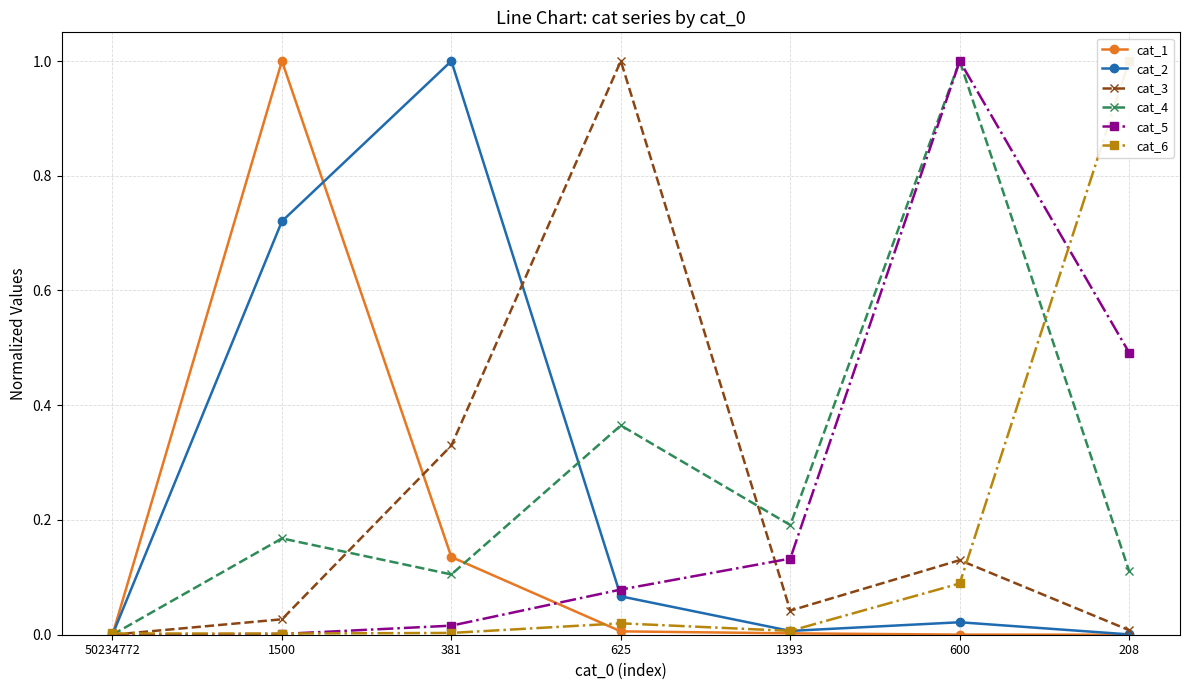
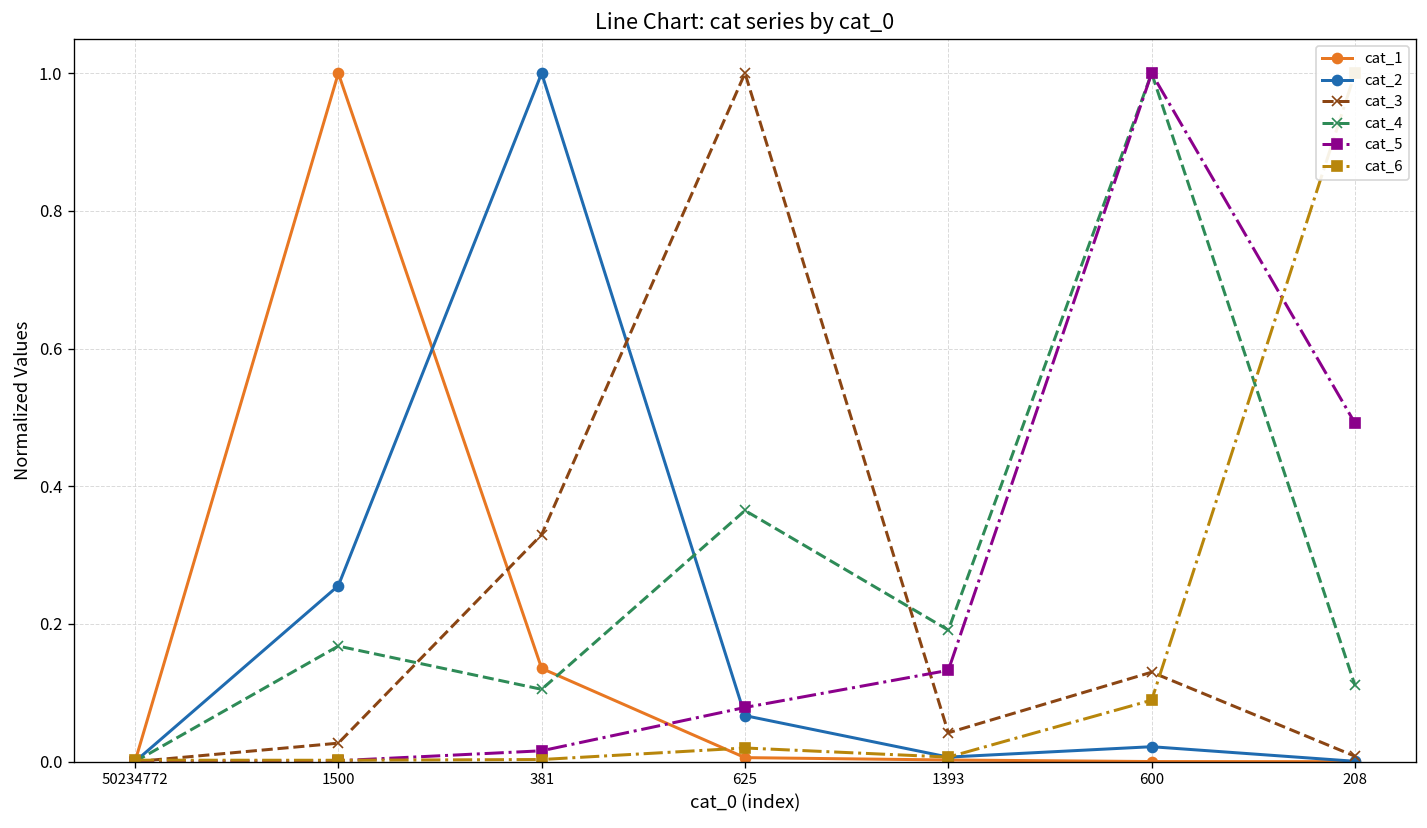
  {
    "cat_2": {
-     "1500": 0.72,
+     "1500": 0.26,
      "381": 1.00,
      "625": 0.07,
      "600": 0.02
    },
    "cat_3": {
      "1500": 0.03,
      "381": 0.33,
      "625": 1.00,
      "1393": 0.04,
      "600": 0.13,
      "208": 0.01
    },
    "cat_4": {
      "1500": 0.17,
      "381": 0.11,
      "625": 0.36,
      "1393": 0.19,
      "208": 0.11
    },
    "cat_5": {
      "381": 0.02,
      "625": 0.08,
      "1393": 0.13,
      "208": 0.49
    }
  }
